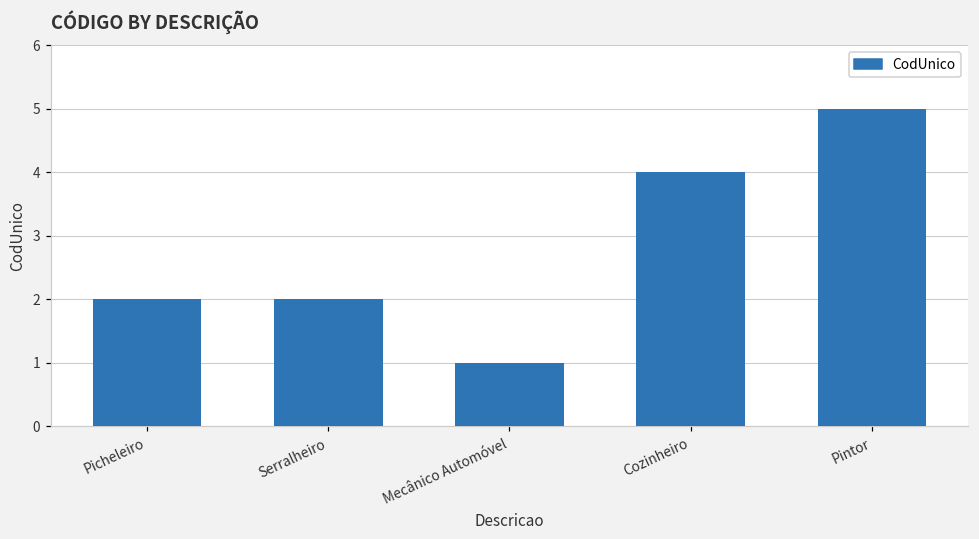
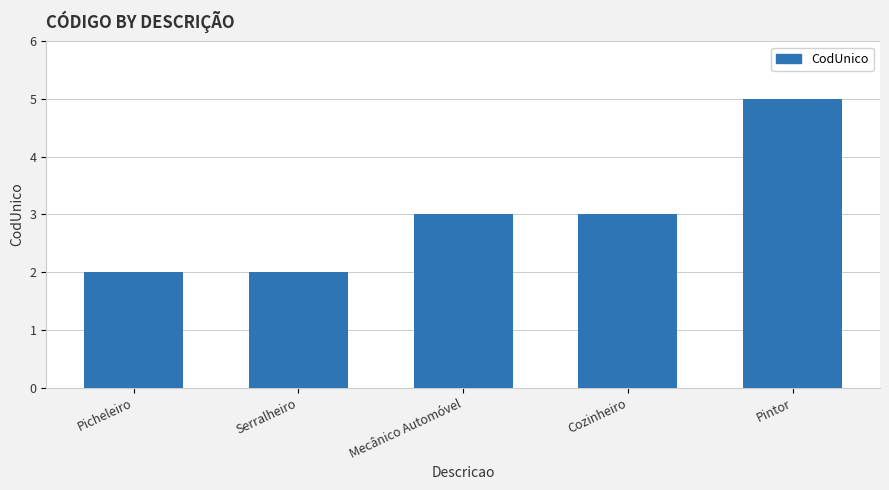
  {
    "Picheleiro": 2,
    "Serralheiro": 2,
-   "Mecânico Automóvel": 1,
-   "Cozinheiro": 4,
+   "Mecânico Automóvel": 3,
+   "Cozinheiro": 3,
    "Pintor": 5
  }
